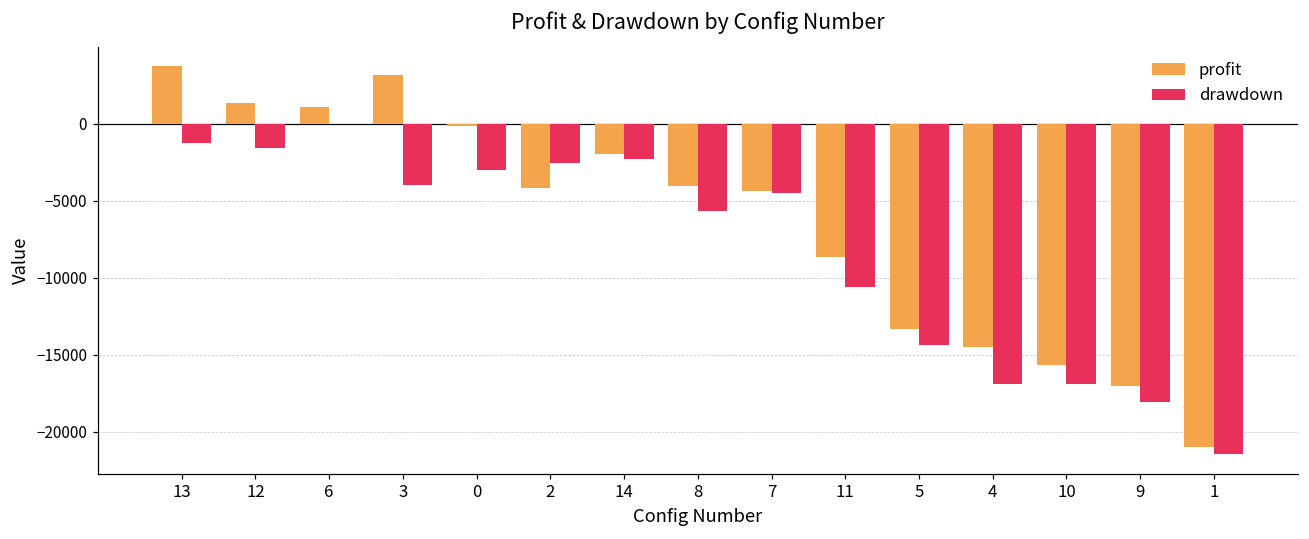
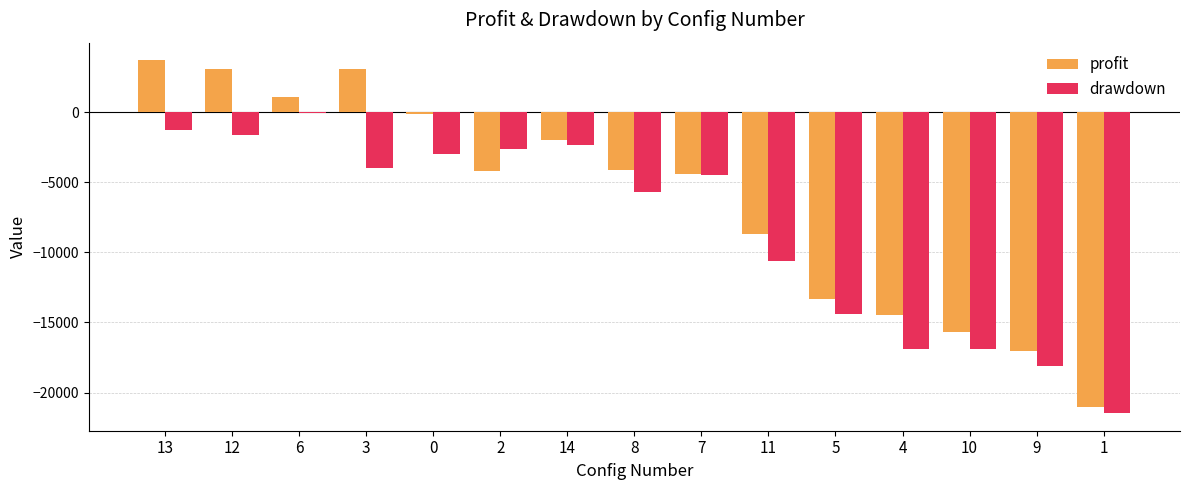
  {
    "profit": {
      "13": 3700,
-     "12": 1300,
+     "12": 3100,
      "6": 1100,
      "3": 3100,
      "2": -4200,
      "14": -1900,
      "8": -4100,
      "7": -4400,
      "11": -8700,
      "5": -13300,
      "4": -14500,
      "10": -15700,
      "9": -17000,
      "1": -21000
    },
    "drawdown": {
      "13": -1300,
      "12": -1600,
      "3": -4000,
      "0": -3000,
      "2": -2600,
      "14": -2300,
      "8": -5700,
      "7": -4500,
      "11": -10600,
      "5": -14400,
      "4": -16900,
      "10": -16900,
      "9": -18100,
      "1": -21500
    }
  }
